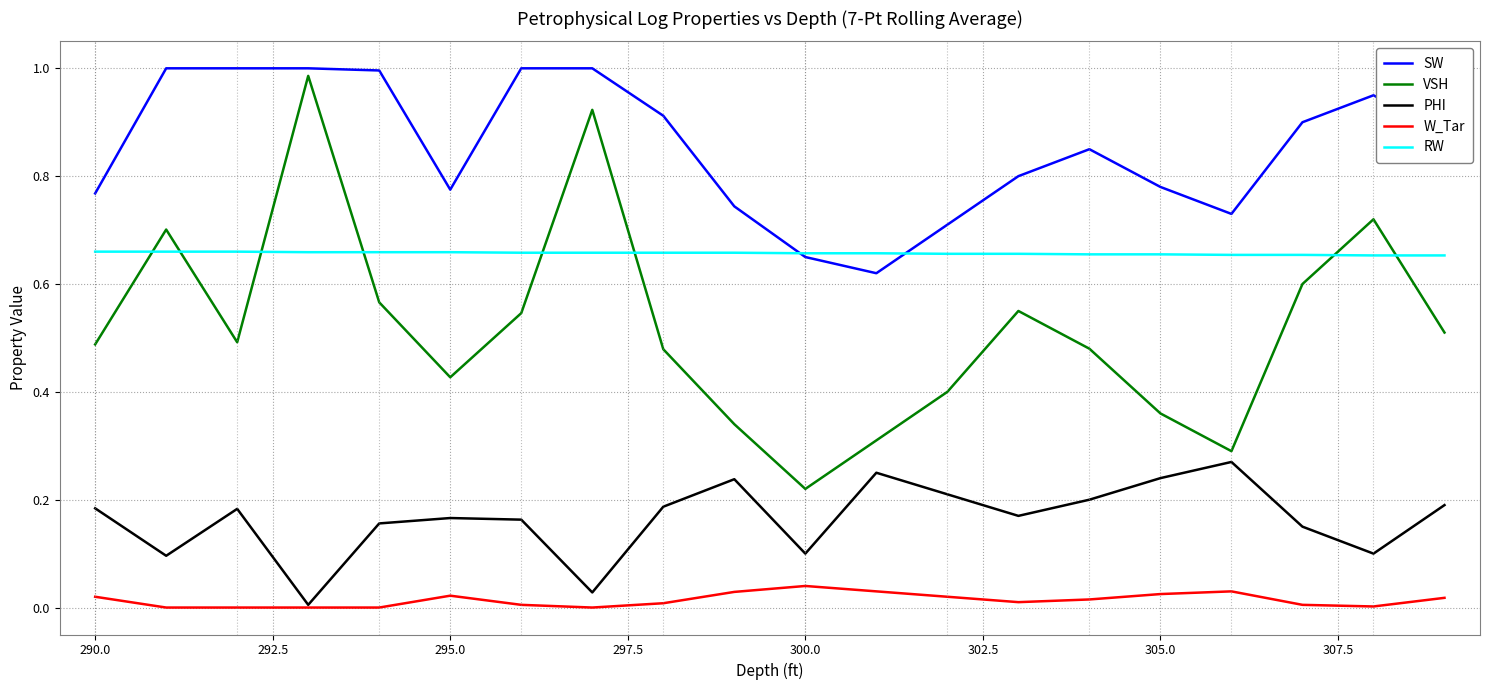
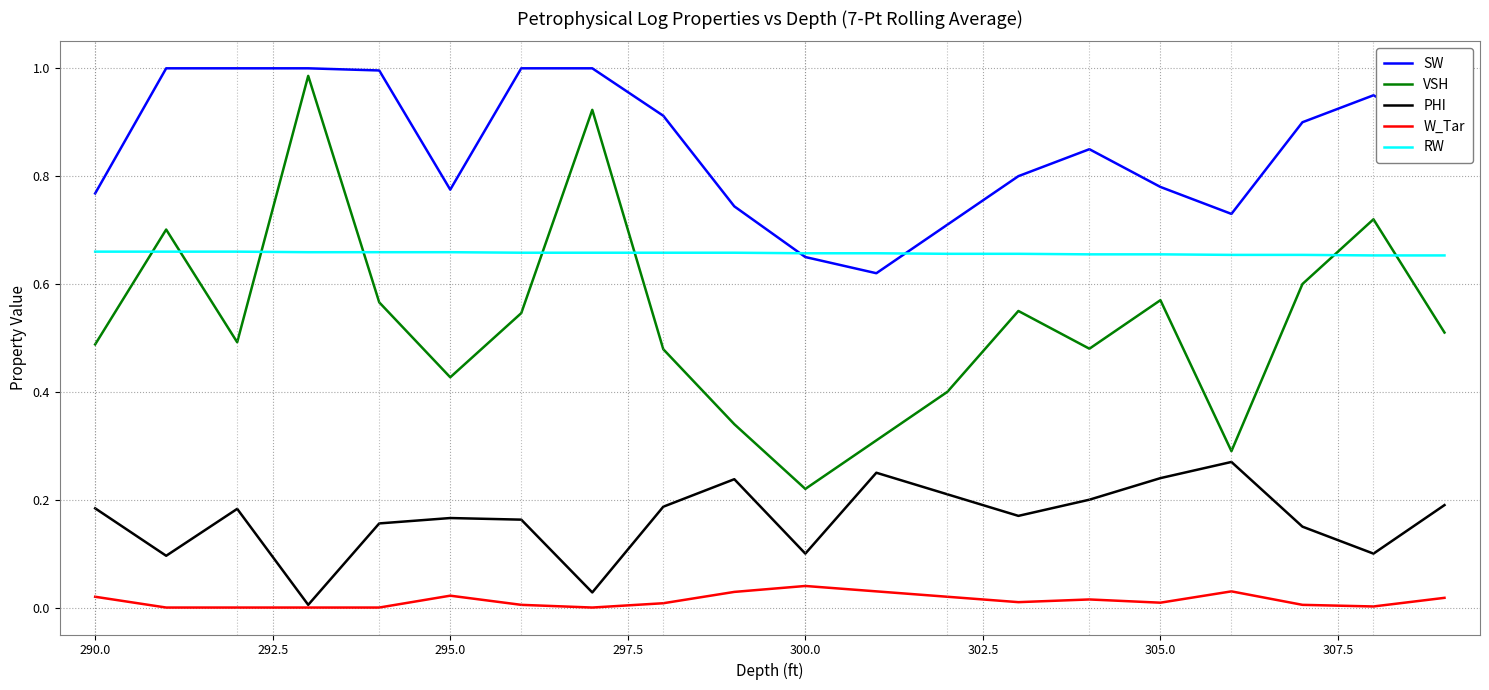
  {
    "SW": {
      "290.0": 0.77,
      "295.0": 0.78,
      "300.0": 0.65,
      "305.0": 0.78
    },
    "VSH": {
      "290.0": 0.49,
      "295.0": 0.43,
      "300.0": 0.22,
-     "305.0": 0.36
+     "305.0": 0.57
    },
    "PHI": {
      "290.0": 0.18,
      "295.0": 0.17,
      "300.0": 0.10,
      "305.0": 0.24
    },
    "W_Tar": {
      "290.0": 0.02,
      "295.0": 0.02,
      "300.0": 0.04,
-     "305.0": 0.03
+     "305.0": 0.01
    },
    "RW": {
      "290.0": 0.66,
      "295.0": 0.66,
      "300.0": 0.66,
      "305.0": 0.66
    }
  }
